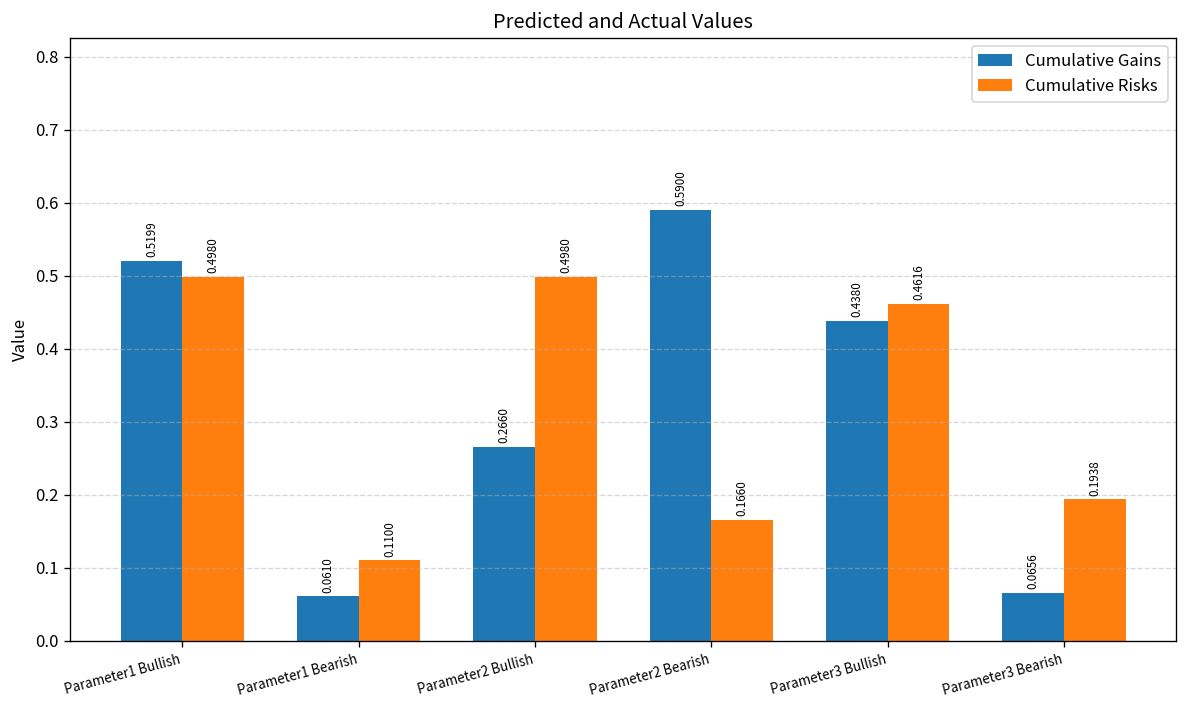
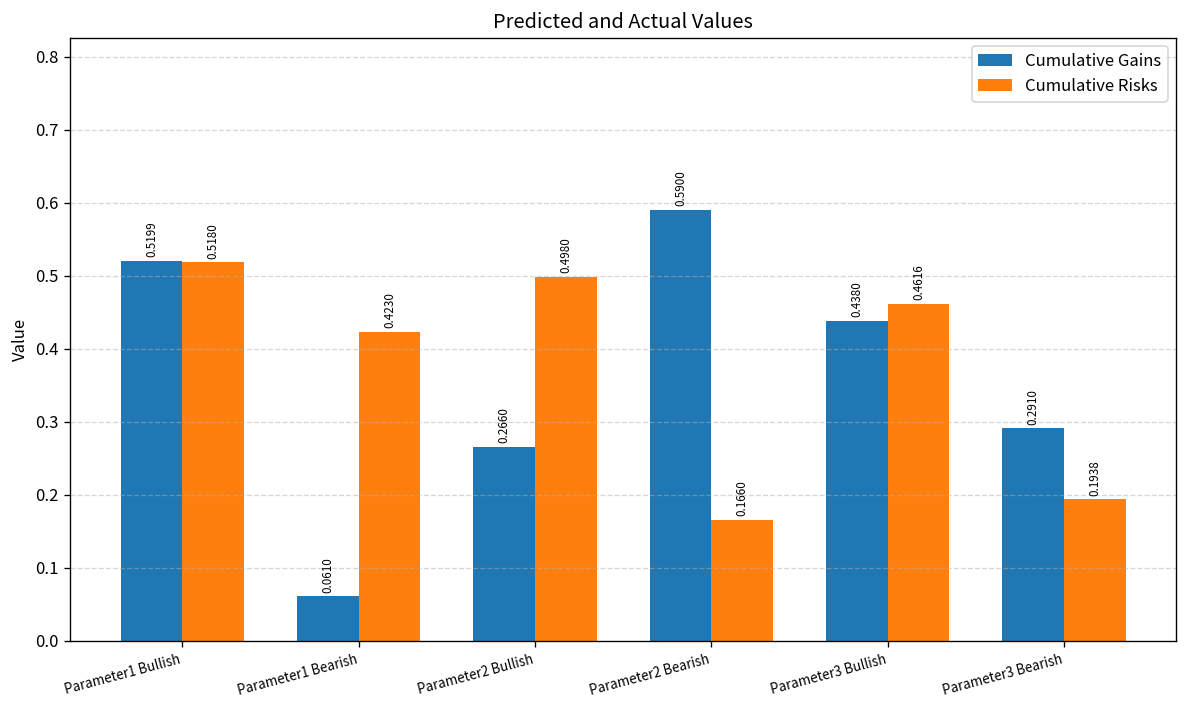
  {
    "Cumulative Gains": {
      "Parameter1 Bullish": 0.5199,
      "Parameter1 Bearish": 0.0610,
      "Parameter2 Bullish": 0.2660,
      "Parameter2 Bearish": 0.5900,
      "Parameter3 Bullish": 0.4380,
-     "Parameter3 Bearish": 0.0656
+     "Parameter3 Bearish": 0.2910
    },
    "Cumulative Risks": {
-     "Parameter1 Bullish": 0.4980,
-     "Parameter1 Bearish": 0.1100,
+     "Parameter1 Bullish": 0.5180,
+     "Parameter1 Bearish": 0.4230,
      "Parameter2 Bullish": 0.4980,
      "Parameter2 Bearish": 0.1660,
      "Parameter3 Bullish": 0.4616,
      "Parameter3 Bearish": 0.1938
    }
  }
